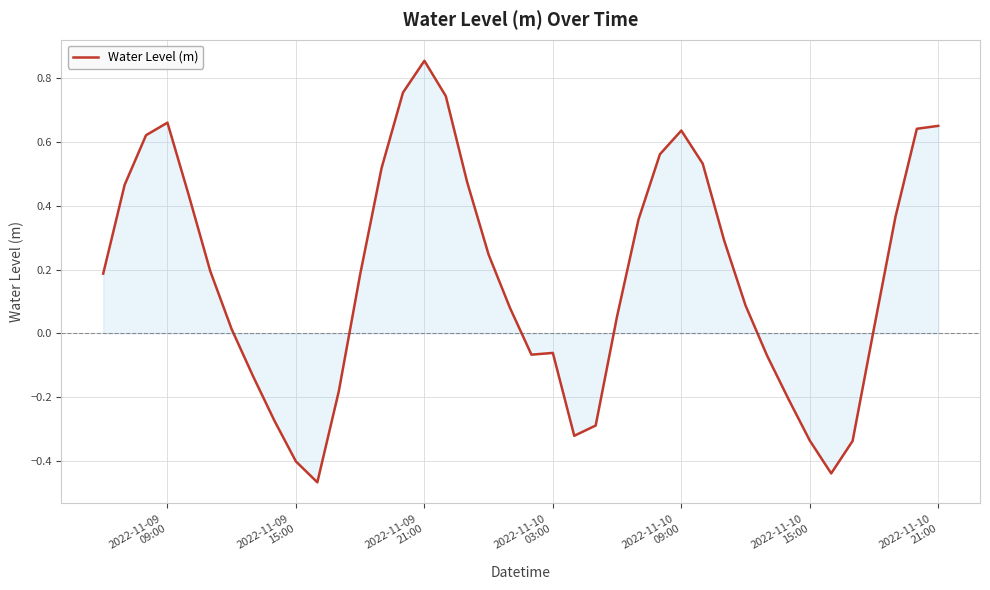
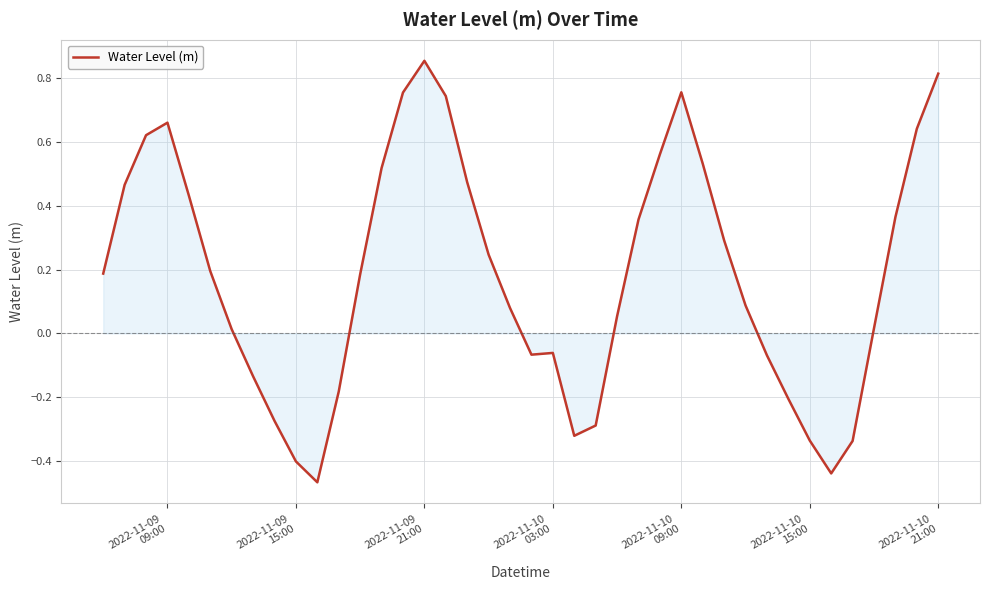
  {
    "Water Level (m)": {
      "2022-11-09 15:00": -0.40,
      "2022-11-10 03:00": -0.06,
-     "2022-11-10 09:00": 0.64,
+     "2022-11-10 09:00": 0.76,
      "2022-11-10 15:00": -0.34,
-     "2022-11-10 21:00": 0.65
+     "2022-11-10 21:00": 0.81
    }
  }
